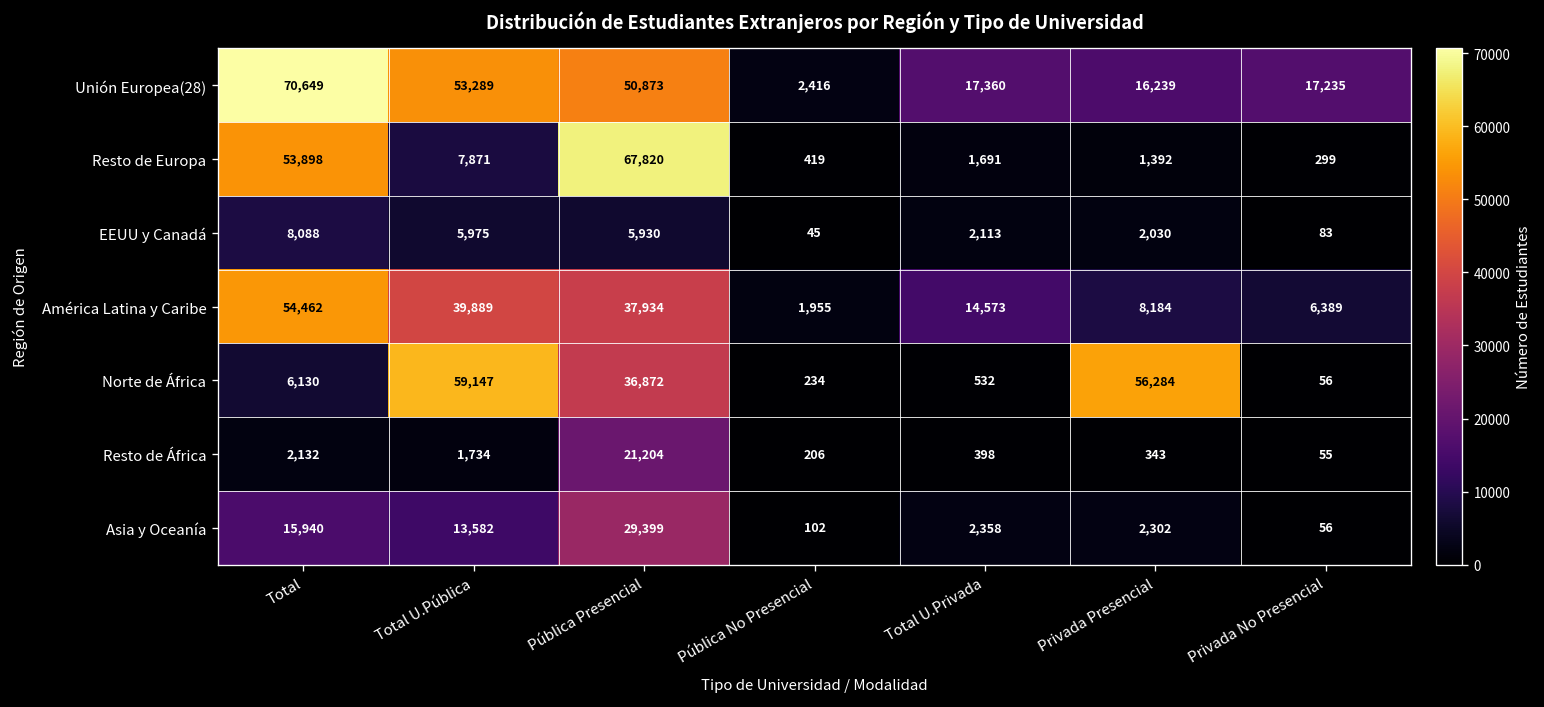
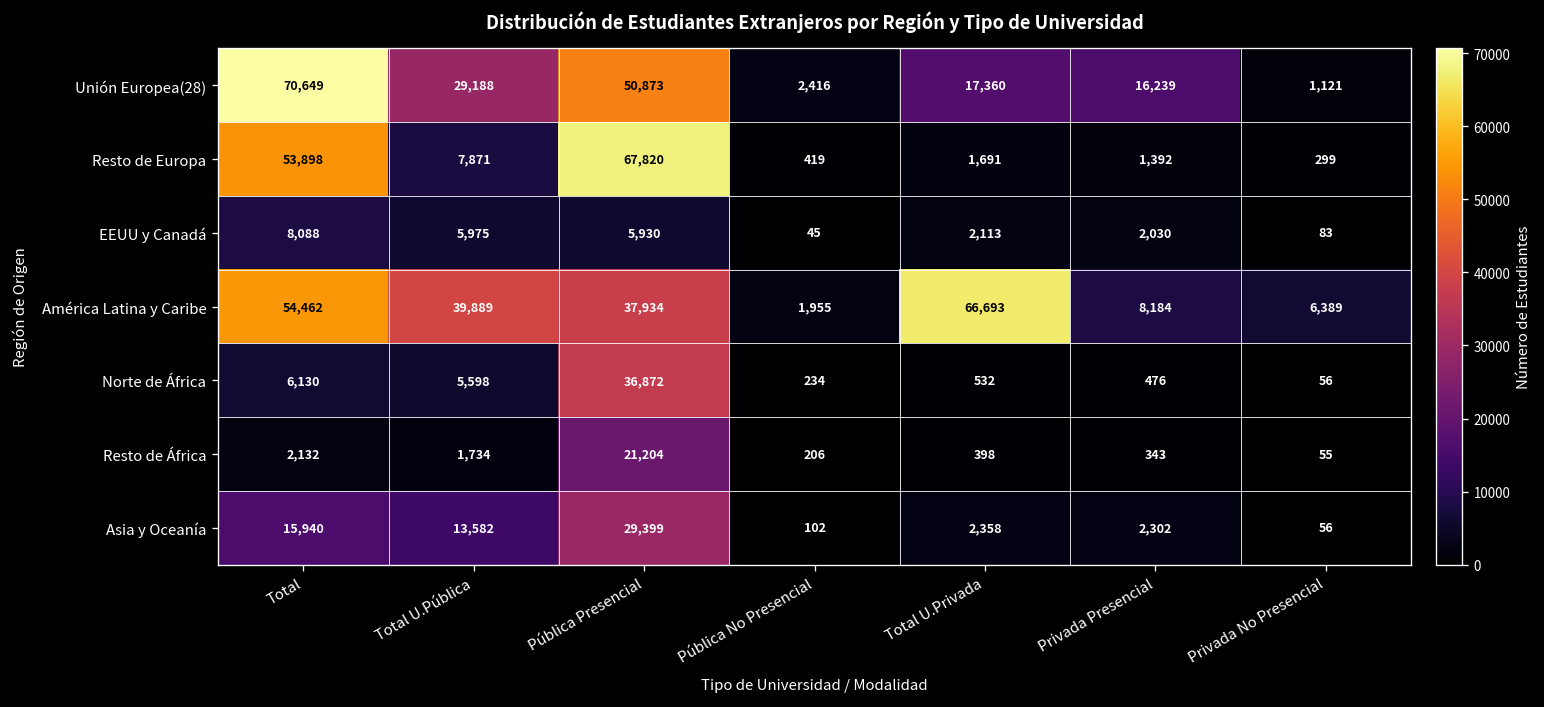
  {
    "Unión Europea(28)": {
      "Total": "70,649",
-     "Total U.Pública": "53,289",
+     "Total U.Pública": "29,188",
      "Pública Presencial": "50,873",
      "Pública No Presencial": "2,416",
      "Total U.Privada": "17,360",
      "Privada Presencial": "16,239",
-     "Privada No Presencial": "17,235"
+     "Privada No Presencial": "1,121"
    },
    "Resto de Europa": {
      "Total": "53,898",
      "Total U.Pública": "7,871",
      "Pública Presencial": "67,820",
      "Pública No Presencial": "419",
      "Total U.Privada": "1,691",
      "Privada Presencial": "1,392",
      "Privada No Presencial": "299"
    },
    "EEUU y Canadá": {
      "Total": "8,088",
      "Total U.Pública": "5,975",
      "Pública Presencial": "5,930",
      "Pública No Presencial": "45",
      "Total U.Privada": "2,113",
      "Privada Presencial": "2,030",
      "Privada No Presencial": "83"
    },
    "América Latina y Caribe": {
      "Total": "54,462",
      "Total U.Pública": "39,889",
      "Pública Presencial": "37,934",
      "Pública No Presencial": "1,955",
-     "Total U.Privada": "14,573",
+     "Total U.Privada": "66,693",
      "Privada Presencial": "8,184",
      "Privada No Presencial": "6,389"
    },
    "Norte de África": {
      "Total": "6,130",
-     "Total U.Pública": "59,147",
+     "Total U.Pública": "5,598",
      "Pública Presencial": "36,872",
      "Pública No Presencial": "234",
      "Total U.Privada": "532",
-     "Privada Presencial": "56,284",
+     "Privada Presencial": "476",
      "Privada No Presencial": "56"
    },
    "Resto de África": {
      "Total": "2,132",
      "Total U.Pública": "1,734",
      "Pública Presencial": "21,204",
      "Pública No Presencial": "206",
      "Total U.Privada": "398",
      "Privada Presencial": "343",
      "Privada No Presencial": "55"
    },
    "Asia y Oceanía": {
      "Total": "15,940",
      "Total U.Pública": "13,582",
      "Pública Presencial": "29,399",
      "Pública No Presencial": "102",
      "Total U.Privada": "2,358",
      "Privada Presencial": "2,302",
      "Privada No Presencial": "56"
    }
  }
